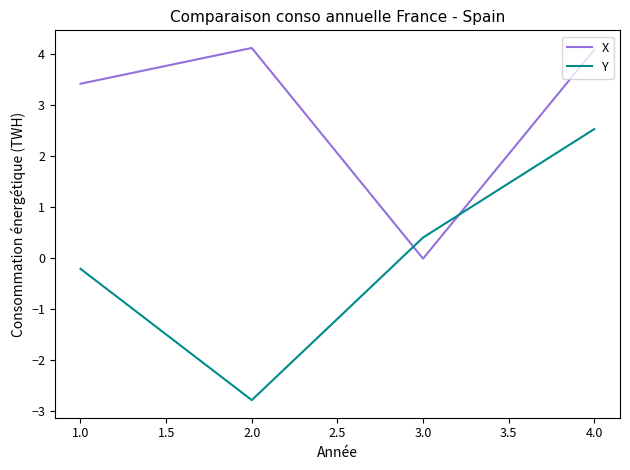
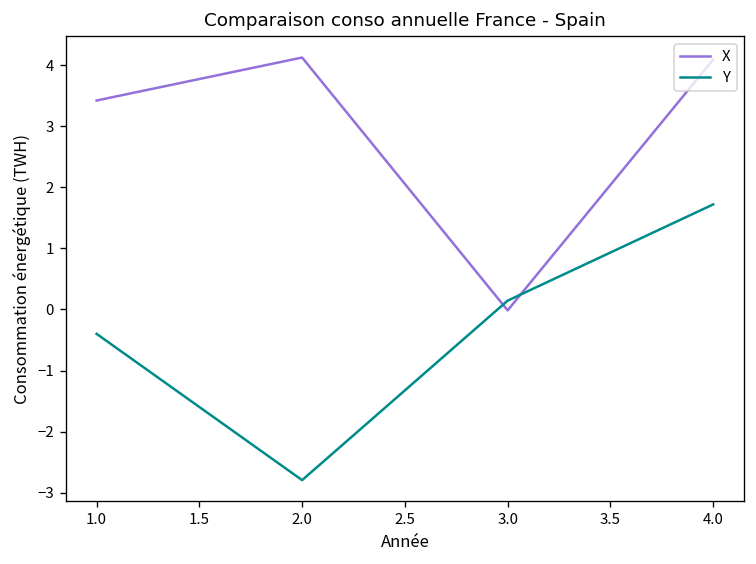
  {
    "X": {
      "1.0": 3.4,
      "2.0": 4.1,
      "3.0": 0.0
    },
    "Y": {
-     "1.0": -0.2,
+     "1.0": -0.4,
      "2.0": -2.8,
-     "3.0": 0.4,
-     "4.0": 2.5
+     "3.0": 0.1,
+     "4.0": 1.7
    }
  }
